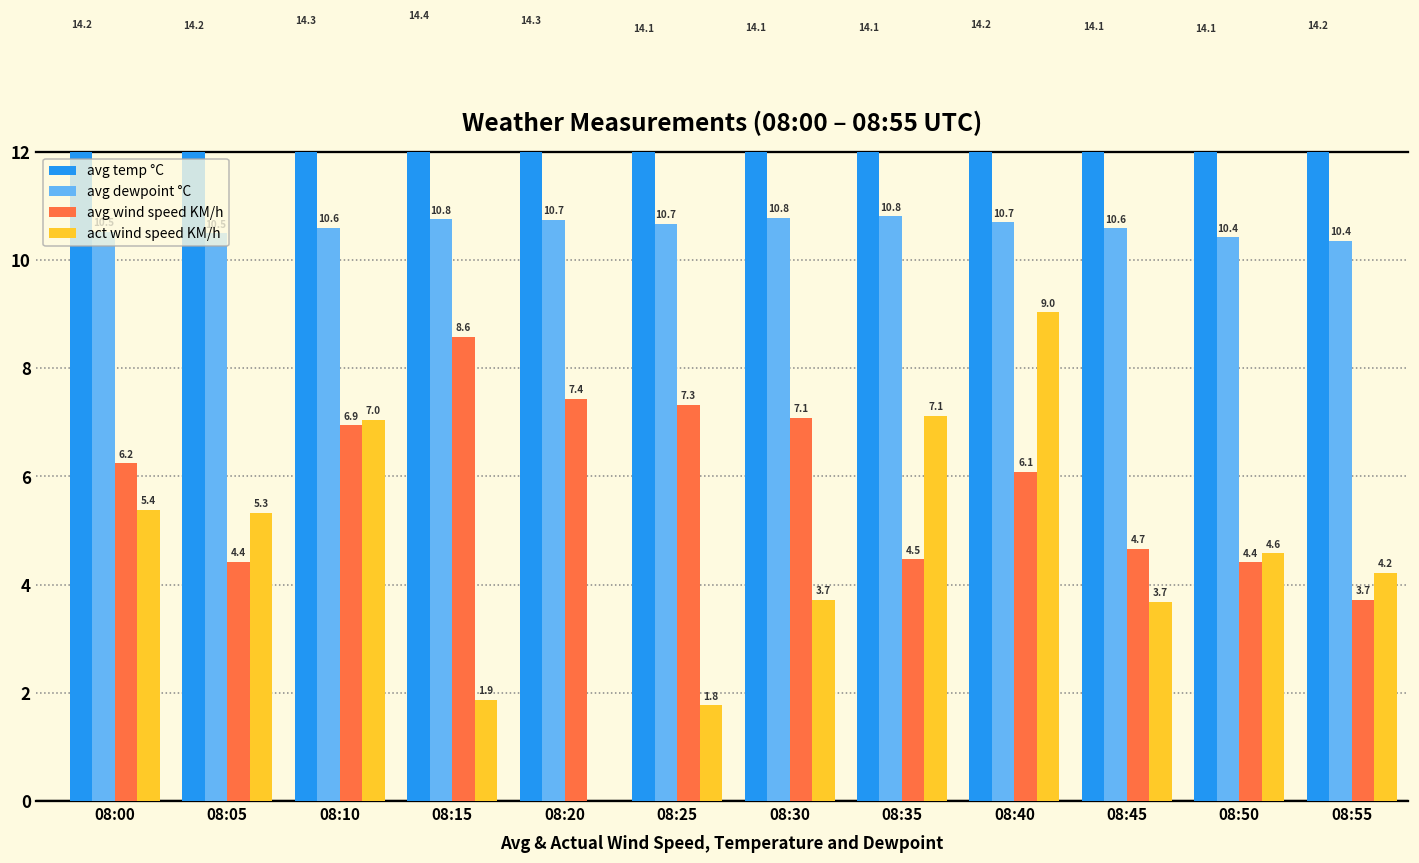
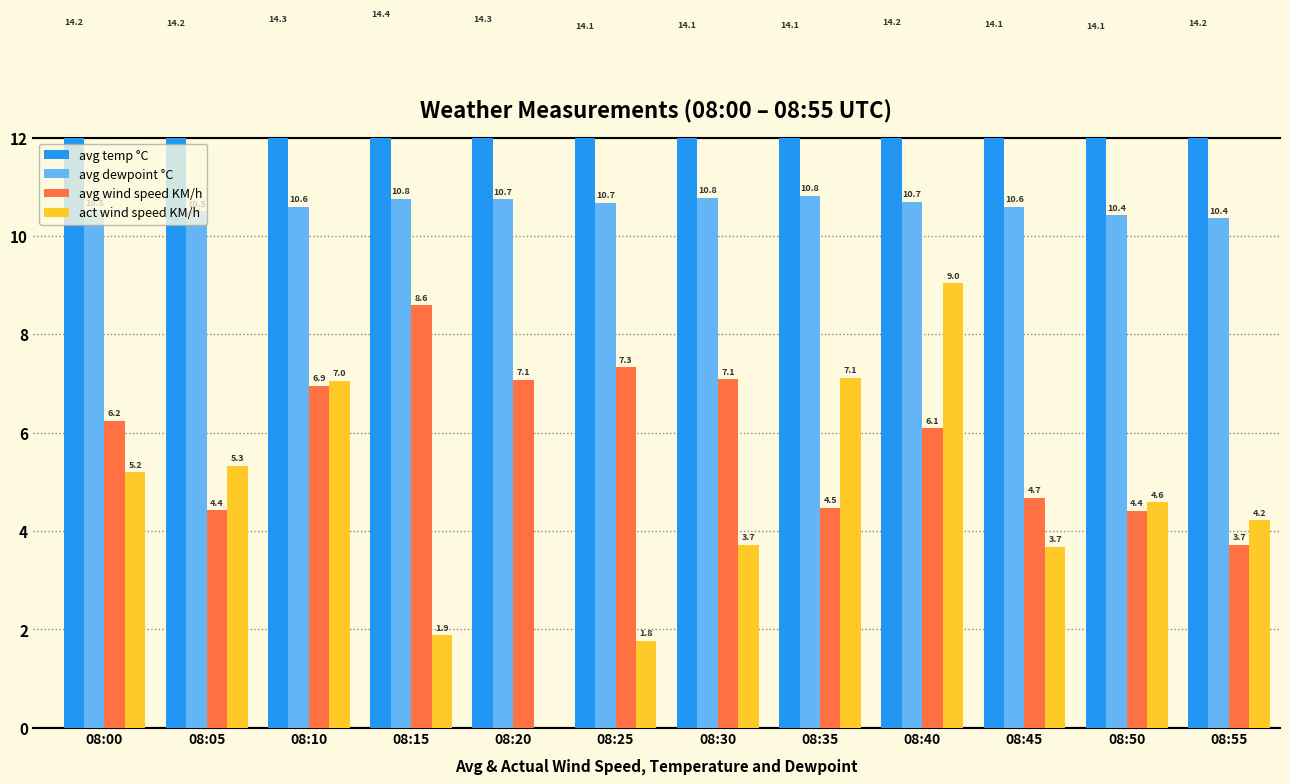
  {
    "avg dewpoint °C": {
      "08:10": 10.6,
      "08:15": 10.8,
      "08:20": 10.7,
      "08:25": 10.7,
      "08:30": 10.8,
      "08:35": 10.8,
      "08:40": 10.7,
      "08:45": 10.6,
      "08:50": 10.4,
      "08:55": 10.4
    },
    "avg wind speed KM/h": {
      "08:00": 6.2,
      "08:05": 4.4,
      "08:10": 6.9,
      "08:15": 8.6,
-     "08:20": 7.4,
+     "08:20": 7.1,
      "08:25": 7.3,
      "08:30": 7.1,
      "08:35": 4.5,
      "08:40": 6.1,
      "08:45": 4.7,
      "08:50": 4.4,
      "08:55": 3.7
    },
    "act wind speed KM/h": {
-     "08:00": 5.4,
+     "08:00": 5.2,
      "08:05": 5.3,
      "08:10": 7.0,
      "08:15": 1.9,
      "08:25": 1.8,
      "08:30": 3.7,
      "08:35": 7.1,
      "08:40": 9.0,
      "08:45": 3.7,
      "08:50": 4.6,
      "08:55": 4.2
    }
  }
